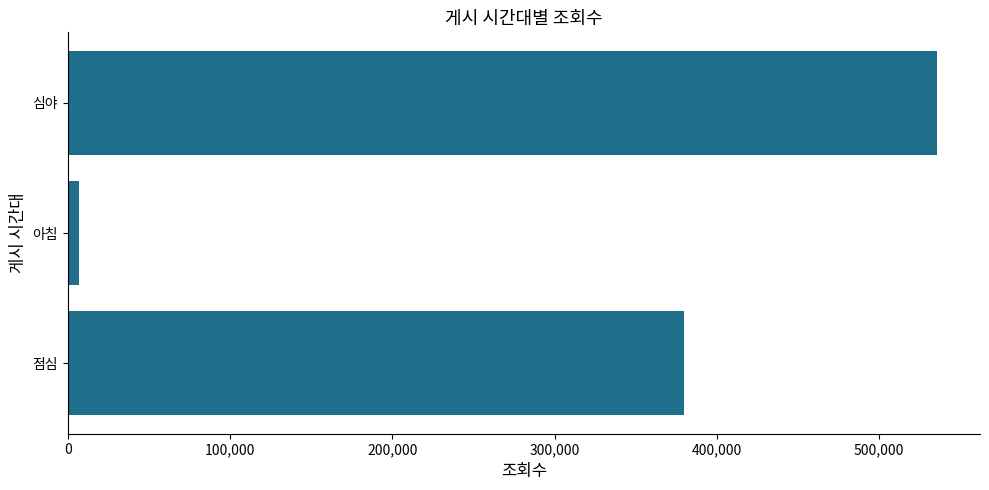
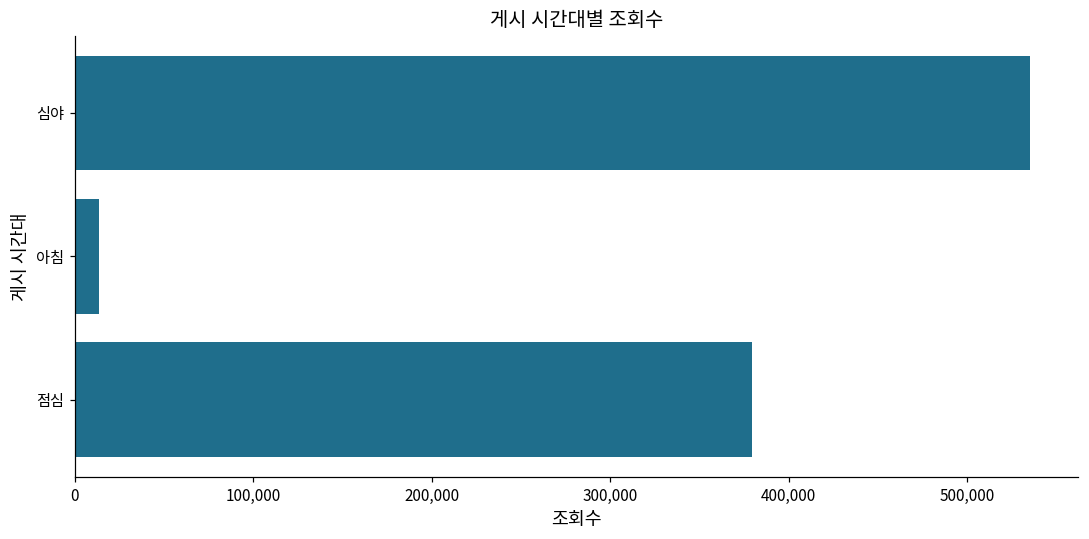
  {
    "심야": "535,000",
-   "아침": "7,000",
+   "아침": "14,000",
    "점심": "380,000"
  }
